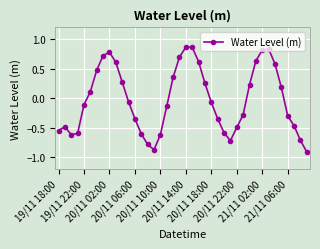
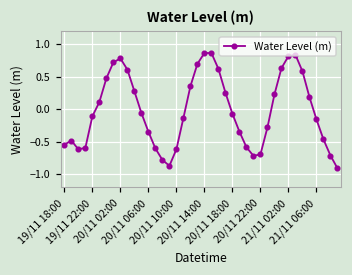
  {
    "19/11 18:00": -0.5,
    "19/11 22:00": -0.1,
    "20/11 02:00": 0.8,
    "20/11 06:00": -0.3,
    "20/11 10:00": -0.6,
    "20/11 14:00": 0.9,
    "20/11 18:00": -0.1,
-   "20/11 22:00": -0.5,
-   "21/11 06:00": -0.3
+   "20/11 22:00": -0.7,
+   "21/11 06:00": -0.2
  }
